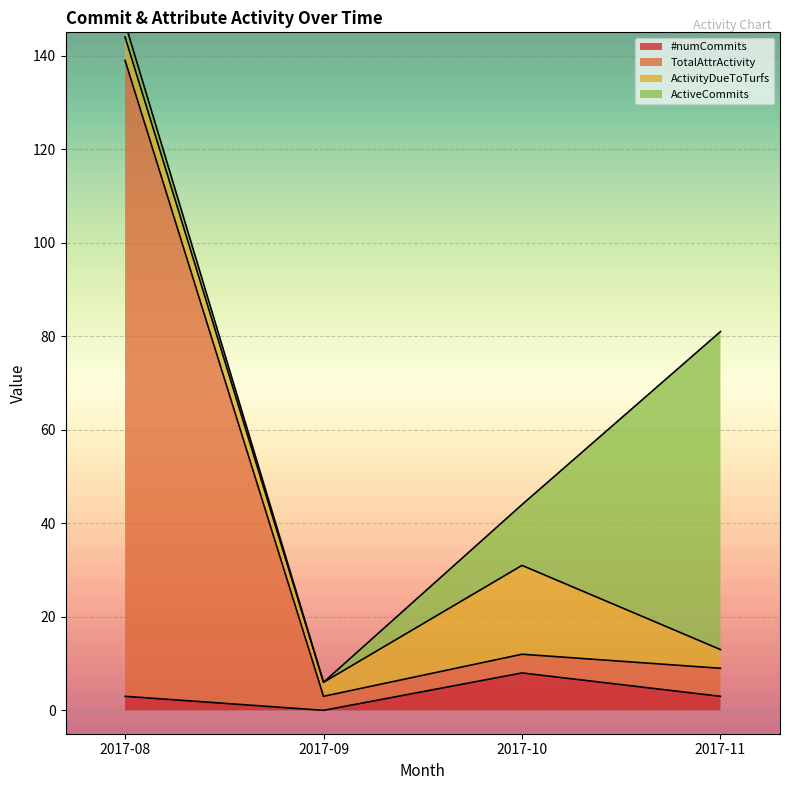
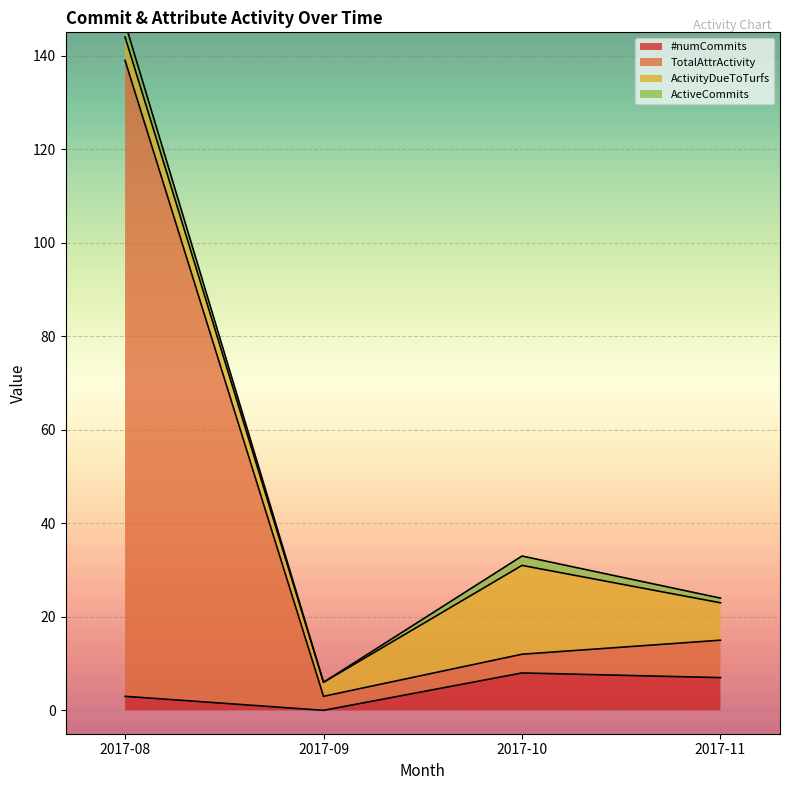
  {
    "#numCommits": {
      "2017-08": 3,
      "2017-09": 0,
      "2017-10": 8,
-     "2017-11": 3
+     "2017-11": 7
    },
    "TotalAttrActivity": {
      "2017-08": 136,
      "2017-09": 3,
      "2017-10": 4,
-     "2017-11": 6
+     "2017-11": 8
    },
    "ActivityDueToTurfs": {
      "2017-08": 5,
      "2017-10": 19,
-     "2017-11": 4
+     "2017-11": 8
    },
    "ActiveCommits": {
-     "2017-10": 13,
-     "2017-11": 68
+     "2017-10": 2,
+     "2017-11": 1
    }
  }
